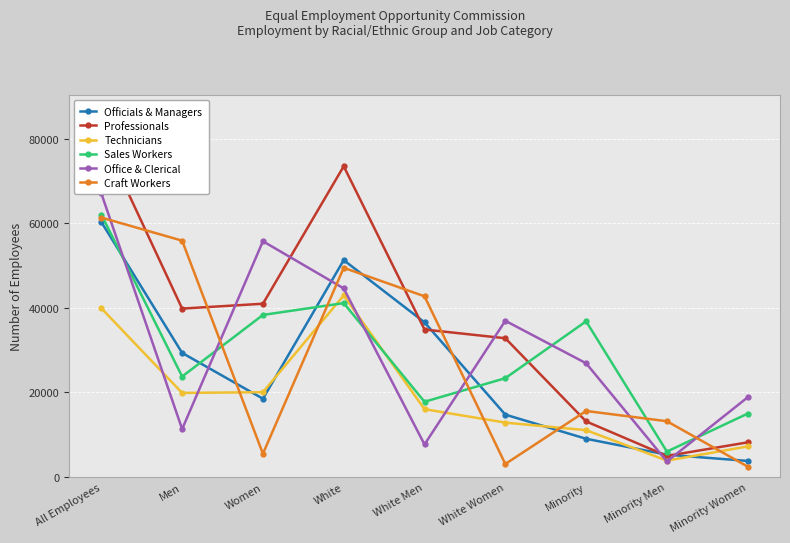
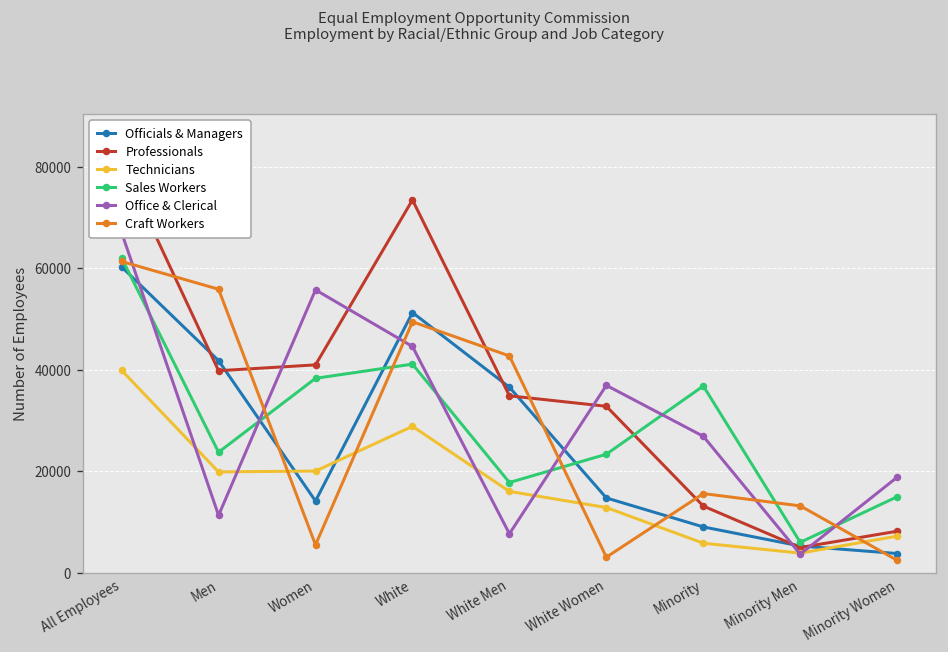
  {
    "Officials & Managers": {
      "All Employees": 60000,
-     "Men": 29000,
-     "Women": 18000,
+     "Men": 42000,
+     "Women": 14000,
      "White": 51000,
      "White Men": 37000,
      "White Women": 15000,
      "Minority": 9000,
      "Minority Women": 4000
    },
    "Professionals": {
      "Men": 40000,
      "Women": 41000,
      "White": 73000,
      "White Men": 35000,
      "White Women": 33000,
      "Minority": 13000,
      "Minority Women": 8000
    },
    "Technicians": {
      "All Employees": 40000,
      "Men": 20000,
      "Women": 20000,
-     "White": 43000,
+     "White": 29000,
      "White Men": 16000,
      "White Women": 13000,
-     "Minority": 11000,
+     "Minority": 6000,
      "Minority Women": 7000
    },
    "Sales Workers": {
      "All Employees": 62000,
      "Men": 24000,
      "Women": 38000,
      "White": 41000,
      "White Men": 18000,
      "White Women": 23000,
      "Minority": 37000,
      "Minority Men": 6000,
      "Minority Women": 15000
    },
    "Office & Clerical": {
      "Men": 11000,
      "Women": 56000,
      "White": 45000,
      "White Men": 8000,
      "White Women": 37000,
      "Minority": 27000,
      "Minority Women": 19000
    },
    "Craft Workers": {
      "All Employees": 61000,
      "Men": 56000,
      "Women": 5000,
      "White": 49000,
      "White Men": 43000,
      "White Women": 3000,
      "Minority": 16000,
      "Minority Men": 13000,
      "Minority Women": 2000
    }
  }
